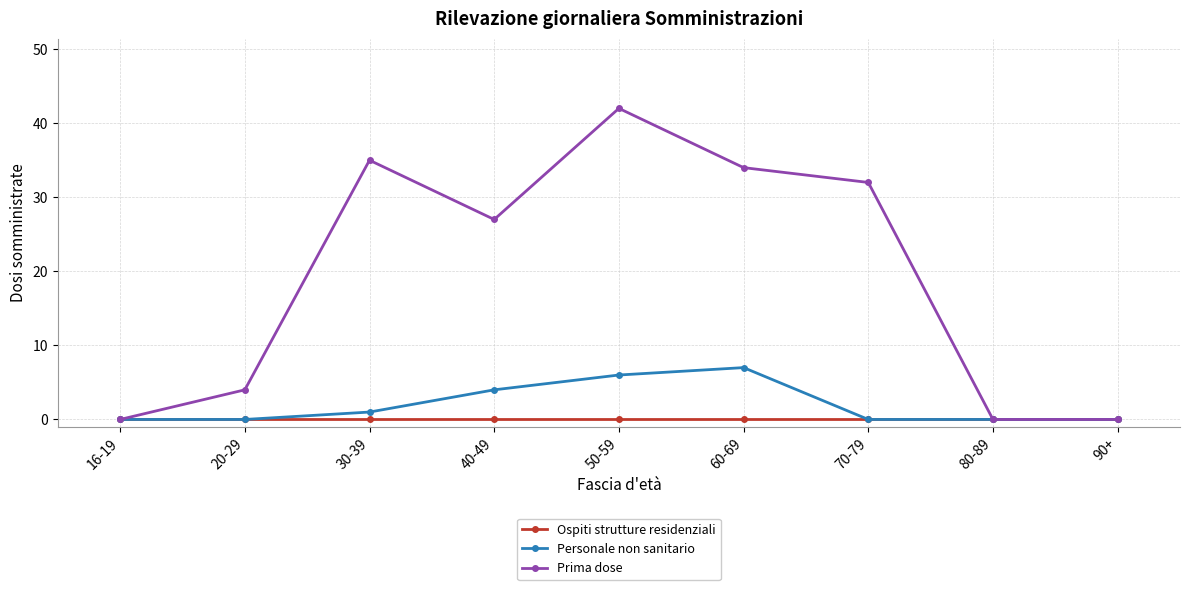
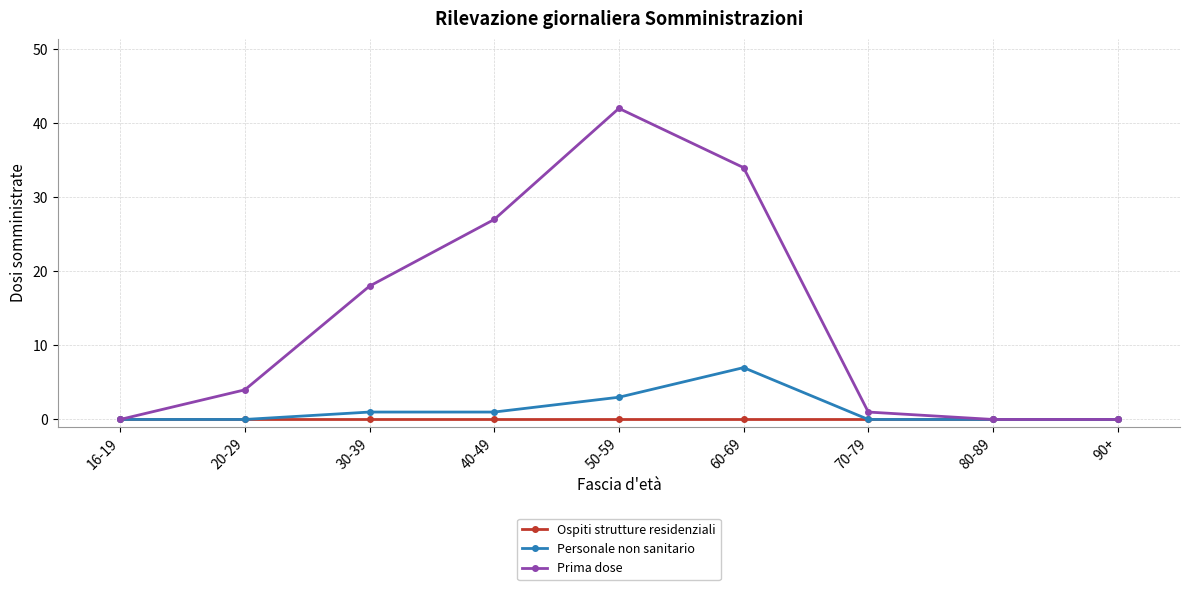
  {
    "Ospiti strutture residenziali": {
      "30-39": 0,
      "40-49": 0,
      "50-59": 0,
      "60-69": 0
    },
    "Personale non sanitario": {
      "30-39": 1,
-     "40-49": 4,
-     "50-59": 6,
+     "40-49": 1,
+     "50-59": 3,
      "60-69": 7
    },
    "Prima dose": {
      "20-29": 4,
-     "30-39": 35,
+     "30-39": 18,
      "40-49": 27,
      "50-59": 42,
      "60-69": 34,
-     "70-79": 32
+     "70-79": 1
    }
  }
